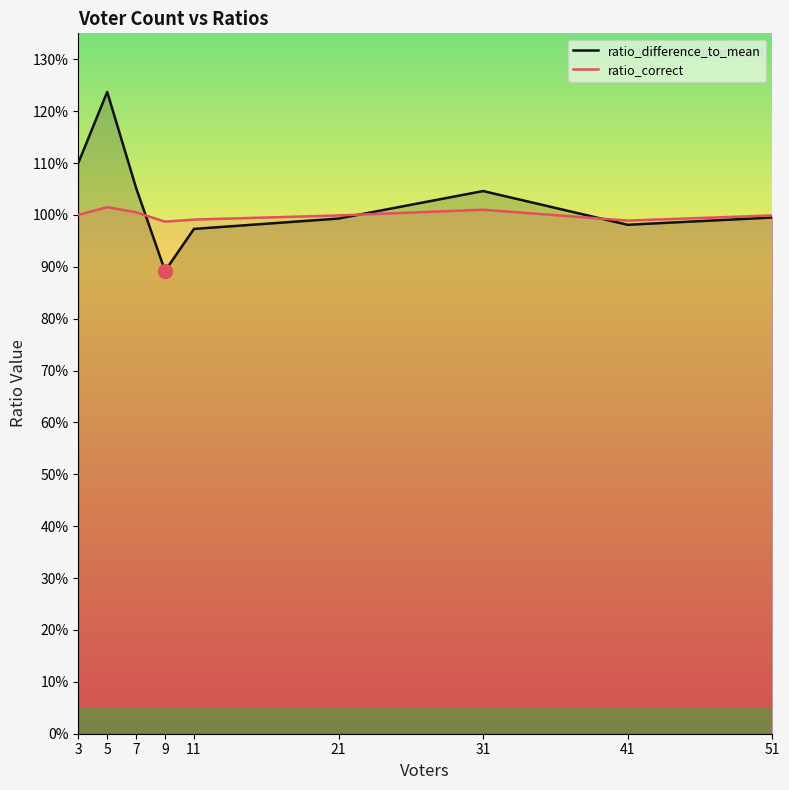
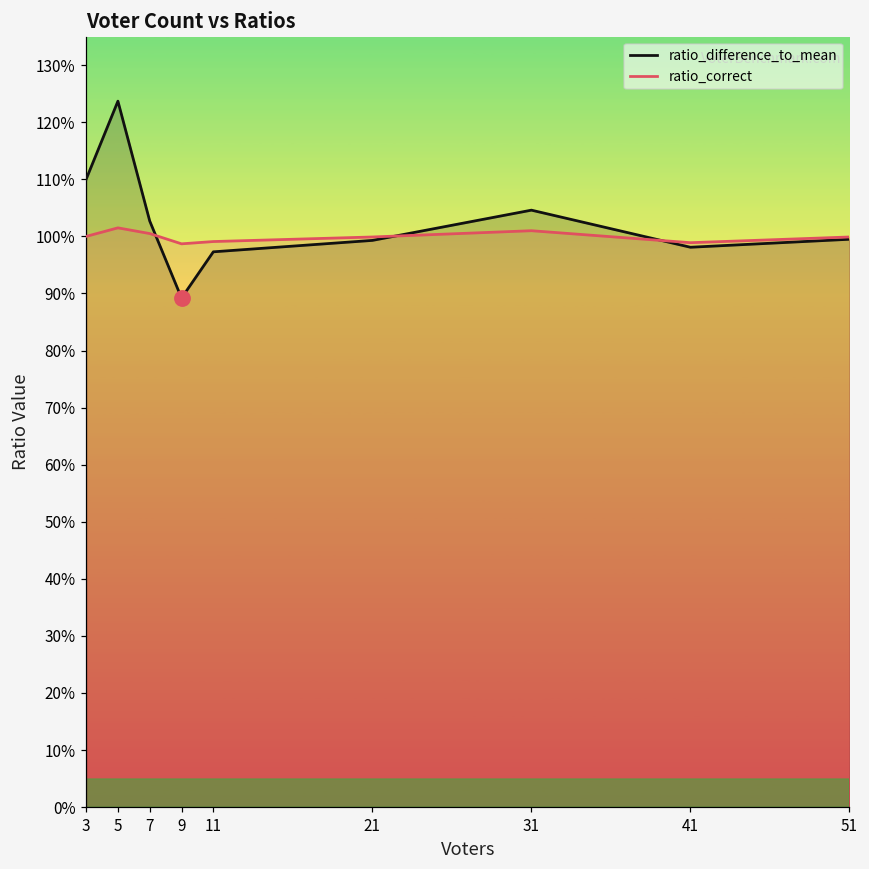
  {
    "ratio_difference_to_mean": {
      "3": "110%",
      "5": "124%",
-     "7": "105%",
+     "7": "103%",
      "11": "97%",
      "21": "99%",
      "31": "105%",
      "41": "98%"
    }
  }
